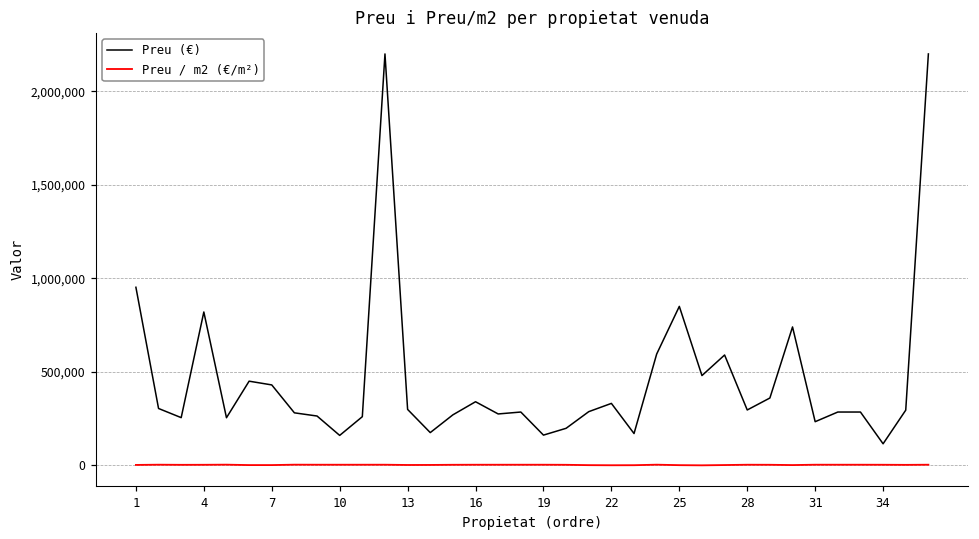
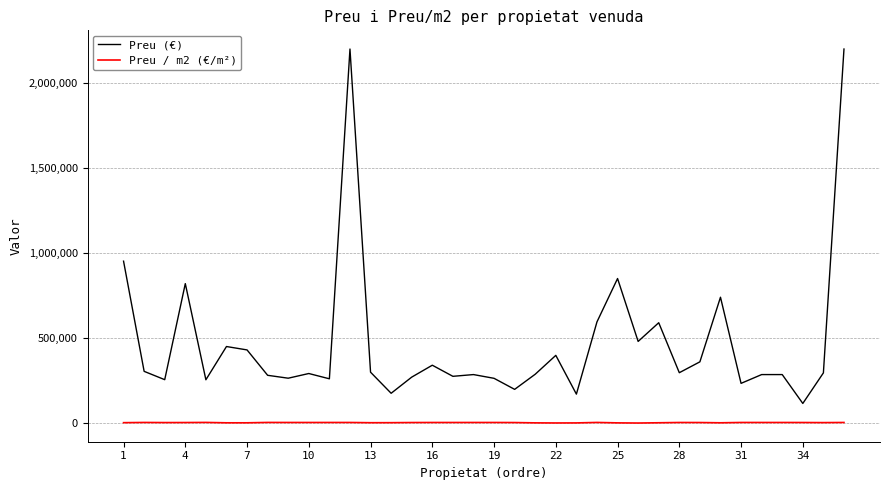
  {
    "Preu (€)": {
      "1": "950,000",
      "4": "820,000",
      "7": "430,000",
-     "10": "160,000",
+     "10": "290,000",
      "13": "300,000",
      "16": "340,000",
-     "19": "160,000",
-     "22": "330,000",
+     "19": "260,000",
+     "22": "400,000",
      "25": "850,000",
      "28": "300,000",
      "31": "230,000",
      "34": "120,000"
    },
    "Preu / m2 (€/m²)": {
      "1": "0",
      "4": "0",
      "7": "0",
      "10": "0",
      "13": "0",
      "16": "0",
      "19": "0",
      "22": "0",
      "25": "0",
      "28": "0",
      "31": "0",
      "34": "0"
    }
  }
